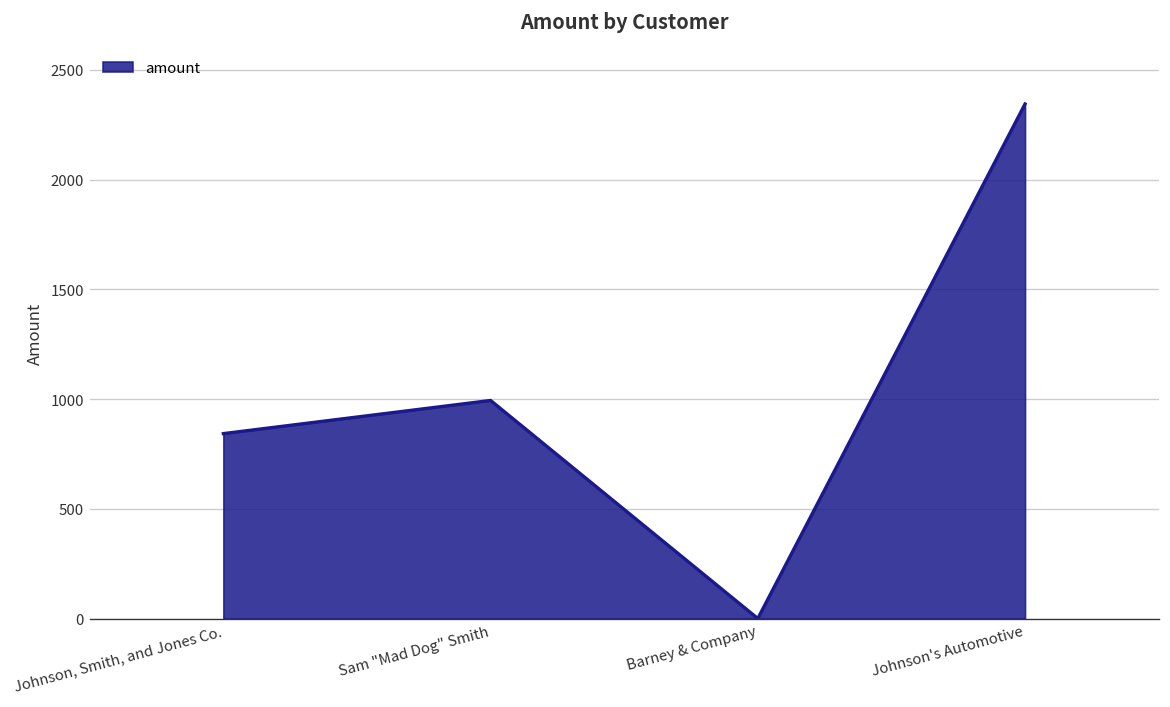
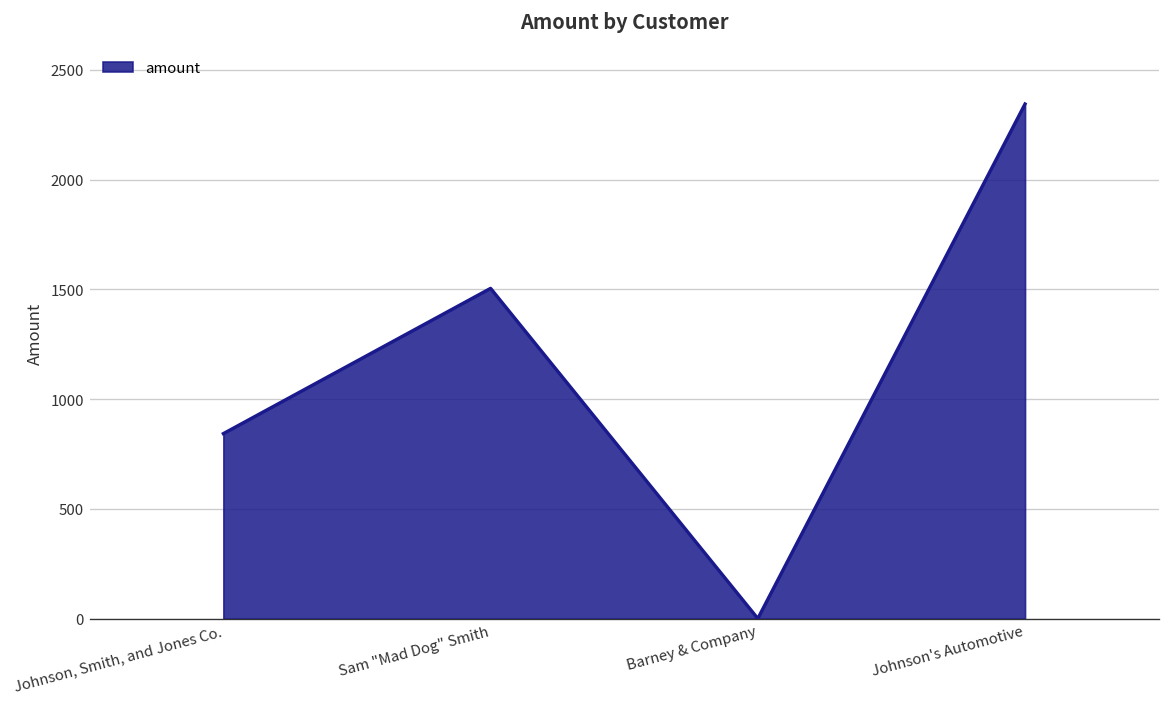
  {
    "Johnson, Smith, and Jones Co.": 840,
-   "Sam \"Mad Dog\" Smith": 990,
+   "Sam \"Mad Dog\" Smith": 1500,
    "Barney & Company": 0,
    "Johnson's Automotive": 2340
  }
